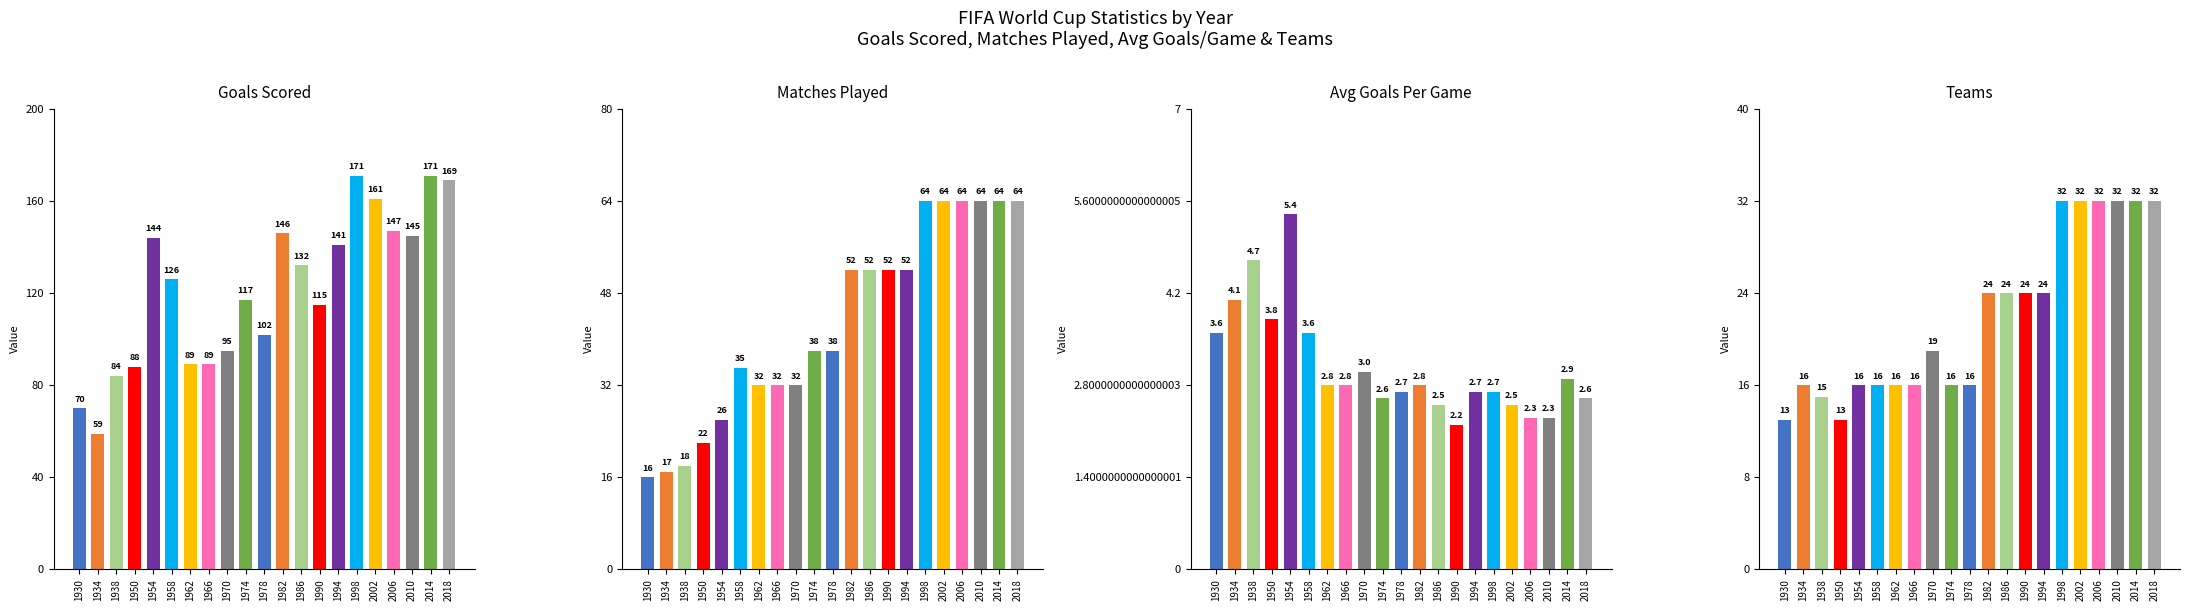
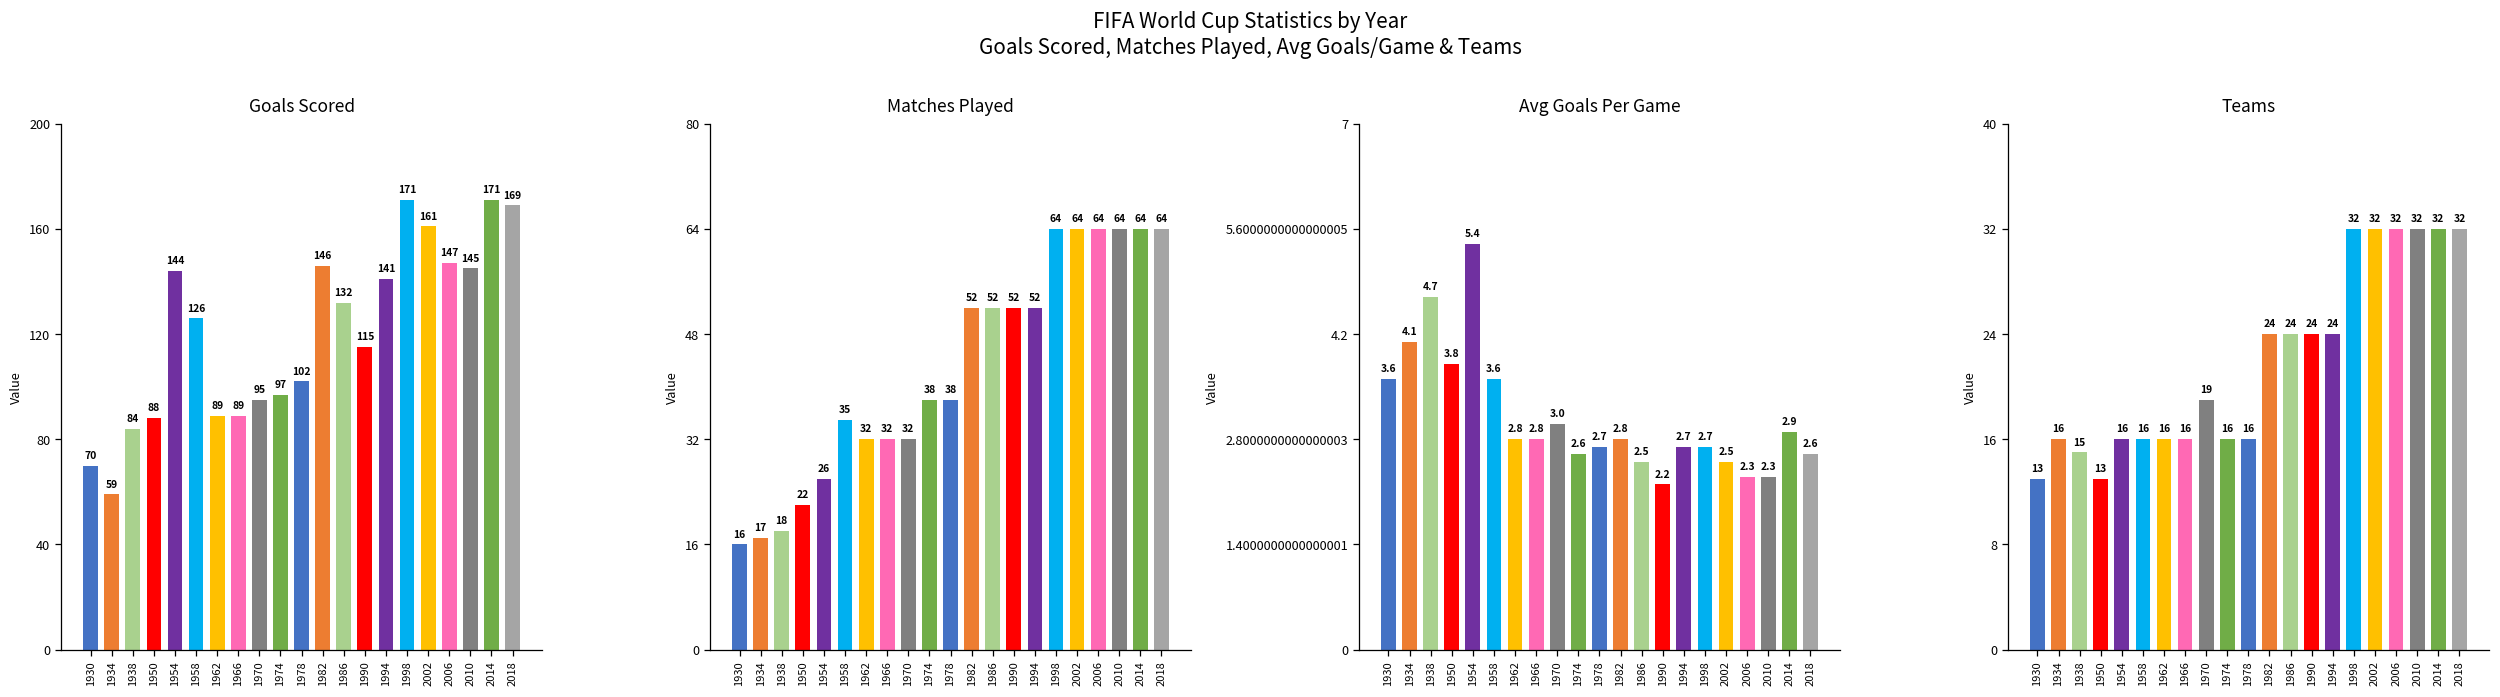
  {
    "Goals Scored": {
      "1930": 70,
      "1934": 59,
      "1938": 84,
      "1950": 88,
      "1954": 144,
      "1958": 126,
      "1962": 89,
      "1966": 89,
      "1970": 95,
-     "1974": 117,
+     "1974": 97,
      "1978": 102,
      "1982": 146,
      "1986": 132,
      "1990": 115,
      "1994": 141,
      "1998": 171,
      "2002": 161,
      "2006": 147,
      "2010": 145,
      "2014": 171,
      "2018": 169
    },
    "Matches Played": {
      "1930": 16,
      "1934": 17,
      "1938": 18,
      "1950": 22,
      "1954": 26,
      "1958": 35,
      "1962": 32,
      "1966": 32,
      "1970": 32,
      "1974": 38,
      "1978": 38,
      "1982": 52,
      "1986": 52,
      "1990": 52,
      "1994": 52,
      "1998": 64,
      "2002": 64,
      "2006": 64,
      "2010": 64,
      "2014": 64,
      "2018": 64
    },
    "Avg Goals Per Game": {
      "1930": 3.6,
      "1934": 4.1,
      "1938": 4.7,
      "1950": 3.8,
      "1954": 5.4,
      "1958": 3.6,
      "1962": 2.8,
      "1966": 2.8,
      "1970": 3.0,
      "1974": 2.6,
      "1978": 2.7,
      "1982": 2.8,
      "1986": 2.5,
      "1990": 2.2,
      "1994": 2.7,
      "1998": 2.7,
      "2002": 2.5,
      "2006": 2.3,
      "2010": 2.3,
      "2014": 2.9,
      "2018": 2.6
    },
    "Teams": {
      "1930": 13,
      "1934": 16,
      "1938": 15,
      "1950": 13,
      "1954": 16,
      "1958": 16,
      "1962": 16,
      "1966": 16,
      "1970": 19,
      "1974": 16,
      "1978": 16,
      "1982": 24,
      "1986": 24,
      "1990": 24,
      "1994": 24,
      "1998": 32,
      "2002": 32,
      "2006": 32,
      "2010": 32,
      "2014": 32,
      "2018": 32
    }
  }
